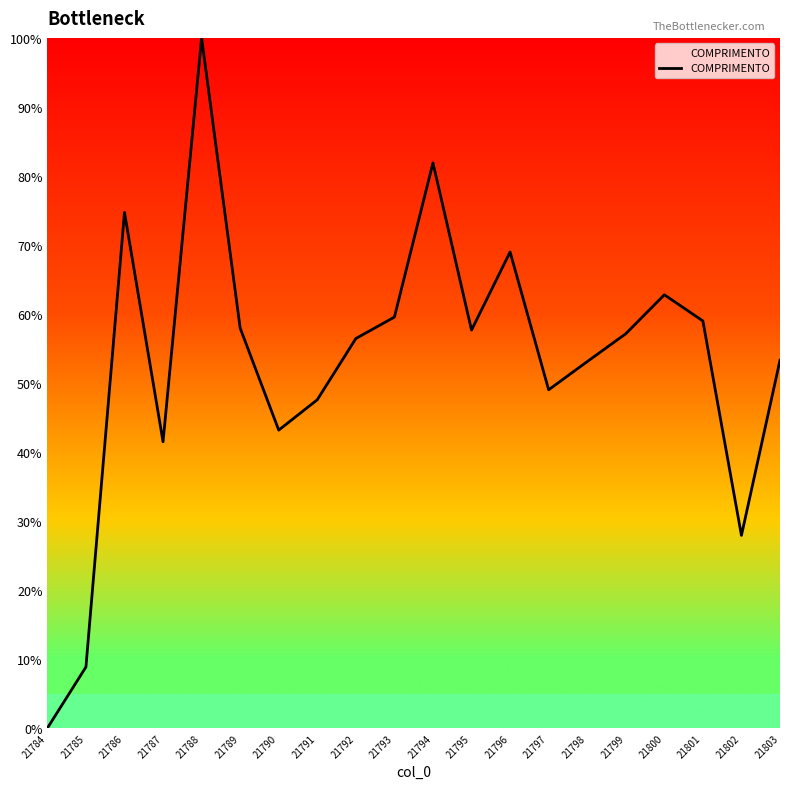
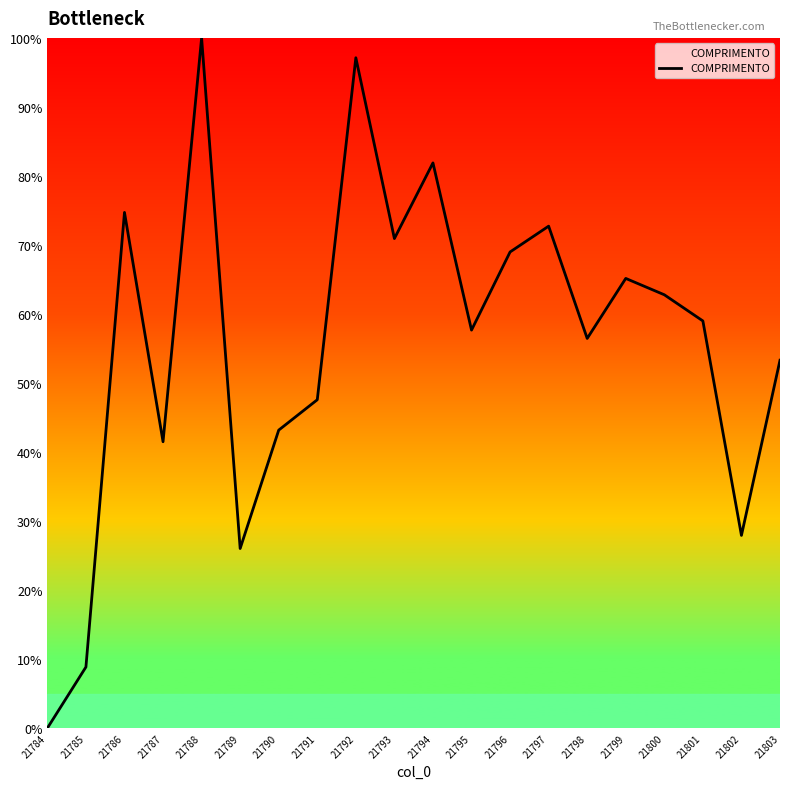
  {
    "21785": "9%",
    "21786": "75%",
    "21787": "41%",
    "21788": "100%",
-   "21789": "58%",
+   "21789": "26%",
    "21790": "43%",
    "21791": "48%",
-   "21792": "56%",
-   "21793": "60%",
+   "21792": "97%",
+   "21793": "71%",
    "21794": "82%",
    "21795": "58%",
    "21796": "69%",
-   "21797": "49%",
-   "21798": "53%",
-   "21799": "57%",
+   "21797": "73%",
+   "21798": "56%",
+   "21799": "65%",
    "21800": "63%",
    "21801": "59%",
    "21802": "28%",
    "21803": "53%"
  }
